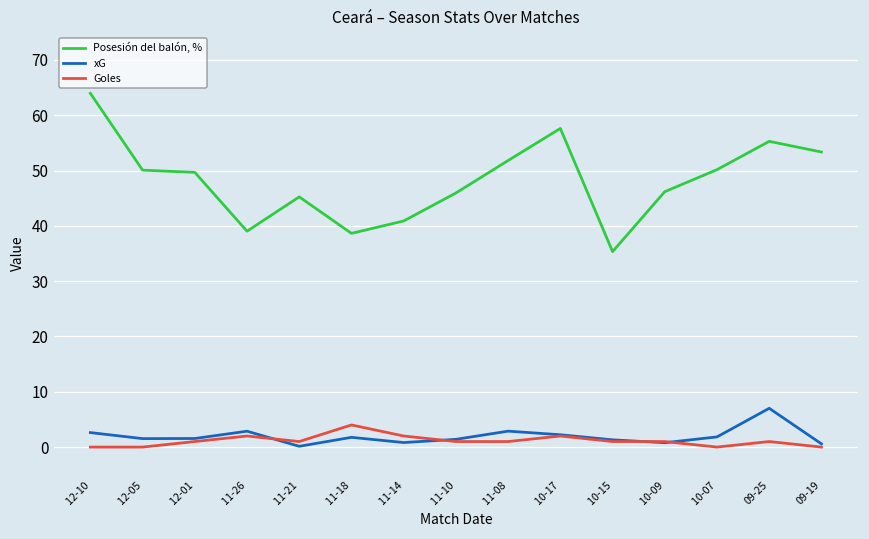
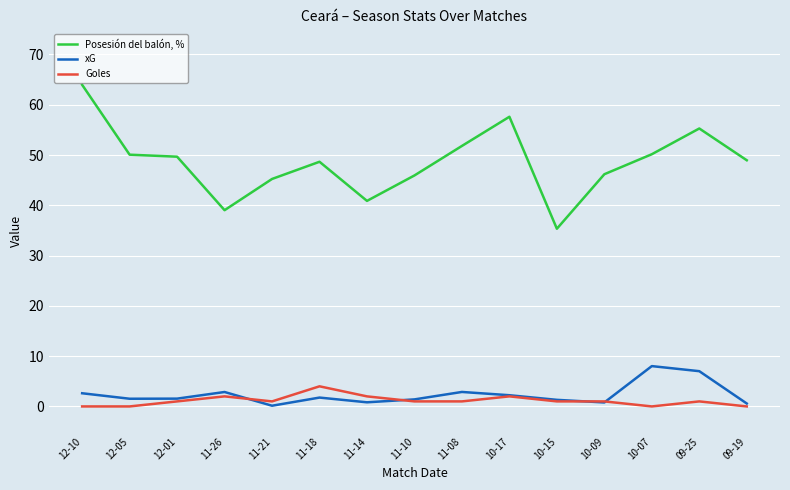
  {
    "Posesión del balón, %": {
      "12-10": 64,
      "12-05": 50,
      "12-01": 50,
      "11-26": 39,
      "11-21": 45,
-     "11-18": 39,
+     "11-18": 49,
      "11-14": 41,
      "11-10": 46,
      "11-08": 52,
      "10-17": 58,
      "10-15": 35,
      "10-09": 46,
      "10-07": 50,
      "09-25": 55,
-     "09-19": 53
+     "09-19": 49
    },
    "xG": {
      "12-10": 3,
      "12-05": 2,
      "12-01": 2,
      "11-26": 3,
      "11-21": 0,
      "11-18": 2,
      "11-14": 1,
      "11-08": 3,
-     "10-07": 2,
+     "10-07": 8,
      "09-25": 7,
      "09-19": 1
    },
    "Goles": {
      "12-10": 0,
      "12-05": 0,
      "12-01": 1,
      "11-26": 2,
      "11-21": 1,
      "11-18": 4,
      "11-14": 2,
      "11-08": 1,
      "10-07": 0,
      "09-25": 1,
      "09-19": 0
    }
  }
